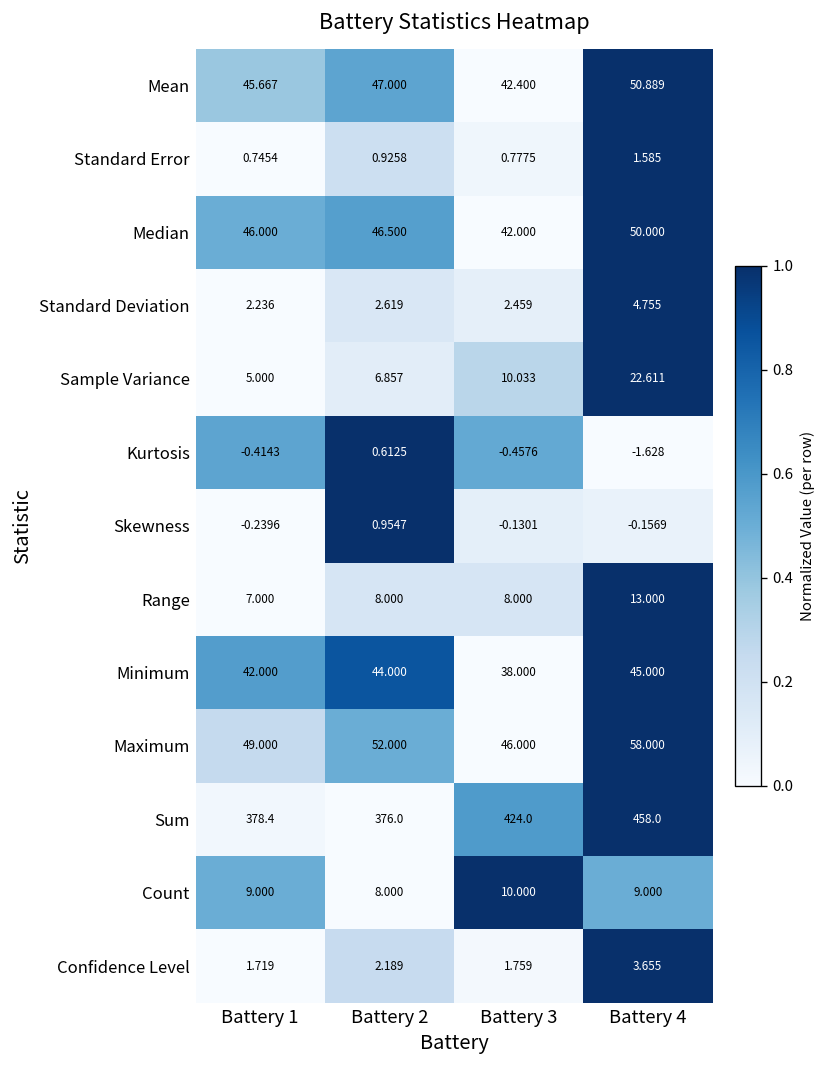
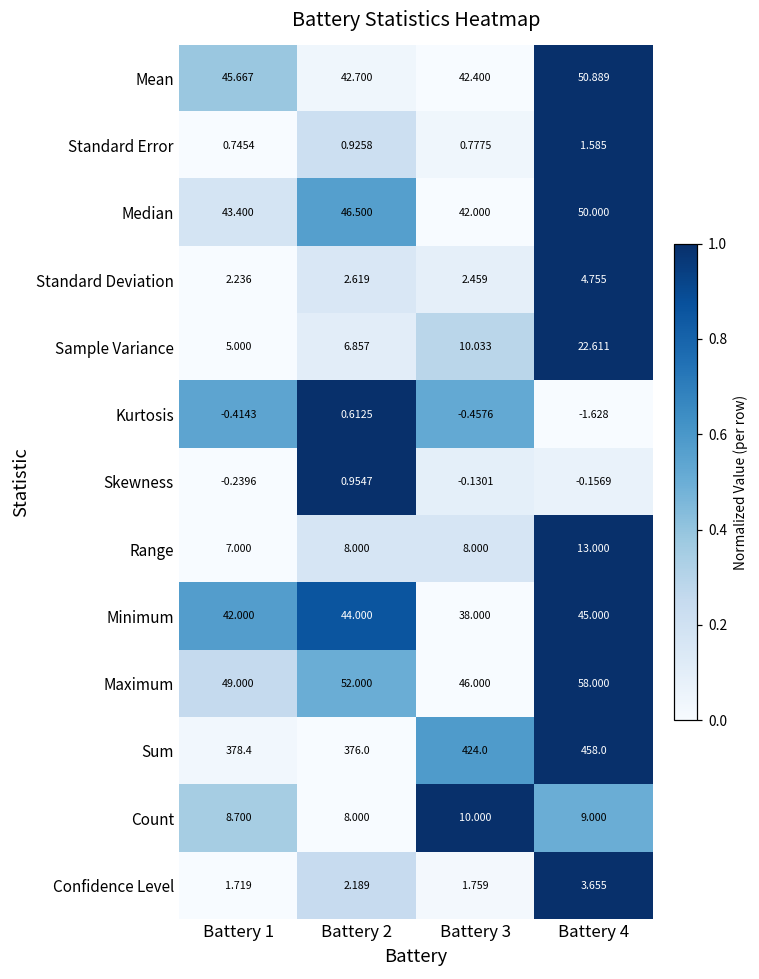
  {
    "Mean": {
      "Battery 1": 45.667,
-     "Battery 2": 47.000,
+     "Battery 2": 42.700,
      "Battery 3": 42.400,
      "Battery 4": 50.889
    },
    "Standard Error": {
      "Battery 1": 0.7454,
      "Battery 2": 0.9258,
      "Battery 3": 0.7775,
      "Battery 4": 1.585
    },
    "Median": {
-     "Battery 1": 46.000,
+     "Battery 1": 43.400,
      "Battery 2": 46.500,
      "Battery 3": 42.000,
      "Battery 4": 50.000
    },
    "Standard Deviation": {
      "Battery 1": 2.236,
      "Battery 2": 2.619,
      "Battery 3": 2.459,
      "Battery 4": 4.755
    },
    "Sample Variance": {
      "Battery 1": 5.000,
      "Battery 2": 6.857,
      "Battery 3": 10.033,
      "Battery 4": 22.611
    },
    "Kurtosis": {
      "Battery 1": -0.4143,
      "Battery 2": 0.6125,
      "Battery 3": -0.4576,
      "Battery 4": -1.628
    },
    "Skewness": {
      "Battery 1": -0.2396,
      "Battery 2": 0.9547,
      "Battery 3": -0.1301,
      "Battery 4": -0.1569
    },
    "Range": {
      "Battery 1": 7.000,
      "Battery 2": 8.000,
      "Battery 3": 8.000,
      "Battery 4": 13.000
    },
    "Minimum": {
      "Battery 1": 42.000,
      "Battery 2": 44.000,
      "Battery 3": 38.000,
      "Battery 4": 45.000
    },
    "Maximum": {
      "Battery 1": 49.000,
      "Battery 2": 52.000,
      "Battery 3": 46.000,
      "Battery 4": 58.000
    },
    "Sum": {
      "Battery 1": 378.4,
      "Battery 2": 376.0,
      "Battery 3": 424.0,
      "Battery 4": 458.0
    },
    "Count": {
-     "Battery 1": 9.000,
+     "Battery 1": 8.700,
      "Battery 2": 8.000,
      "Battery 3": 10.000,
      "Battery 4": 9.000
    },
    "Confidence Level": {
      "Battery 1": 1.719,
      "Battery 2": 2.189,
      "Battery 3": 1.759,
      "Battery 4": 3.655
    }
  }
